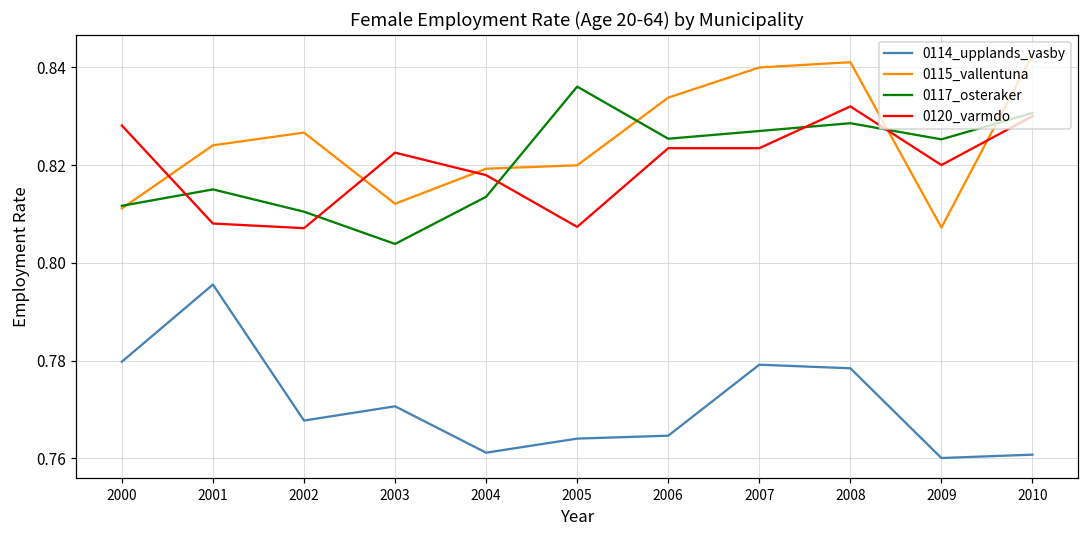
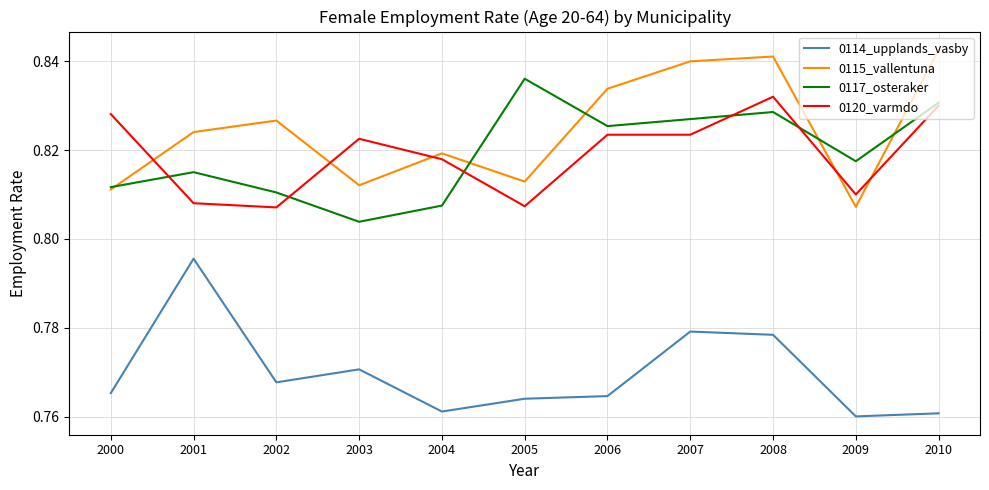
  {
    "0114_upplands_vasby": {
-     "2000": 0.780,
+     "2000": 0.765,
      "2001": 0.796,
      "2002": 0.768,
      "2003": 0.771,
      "2004": 0.761,
      "2005": 0.764,
      "2006": 0.765,
      "2007": 0.779,
      "2008": 0.778,
      "2009": 0.760,
      "2010": 0.761
    },
    "0115_vallentuna": {
      "2001": 0.824,
      "2002": 0.827,
      "2003": 0.812,
      "2004": 0.819,
-     "2005": 0.820,
+     "2005": 0.813,
      "2006": 0.834,
      "2007": 0.840,
      "2008": 0.841,
      "2009": 0.807
    },
    "0117_osteraker": {
      "2001": 0.815,
      "2002": 0.810,
      "2003": 0.804,
-     "2004": 0.814,
+     "2004": 0.808,
      "2005": 0.836,
      "2006": 0.825,
      "2007": 0.827,
      "2008": 0.829,
-     "2009": 0.825
+     "2009": 0.817
    },
    "0120_varmdo": {
      "2000": 0.828,
      "2001": 0.808,
      "2002": 0.807,
      "2003": 0.823,
      "2004": 0.818,
      "2005": 0.807,
      "2006": 0.823,
      "2007": 0.823,
      "2008": 0.832,
-     "2009": 0.82
+     "2009": 0.81
    }
  }
